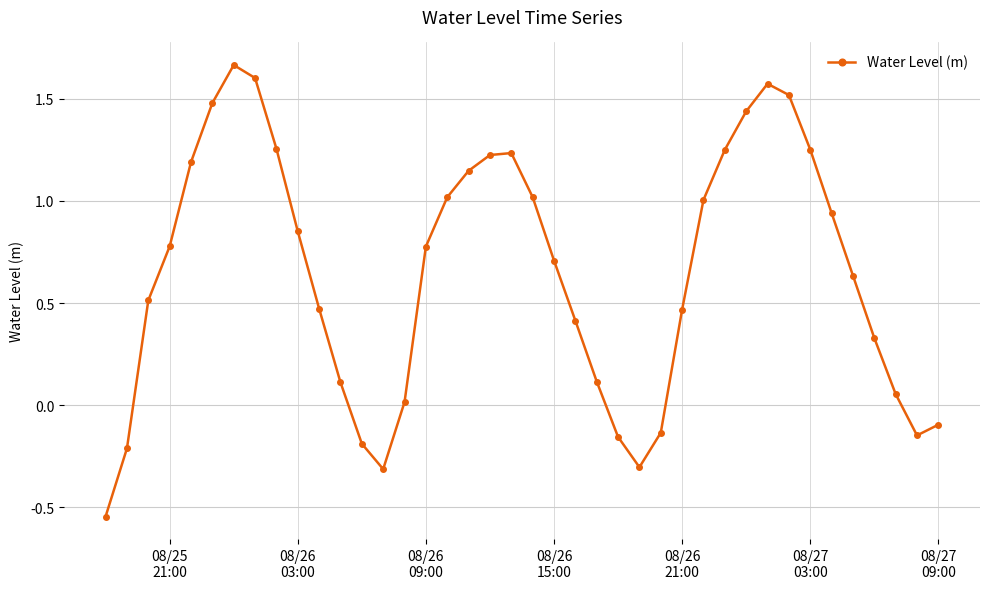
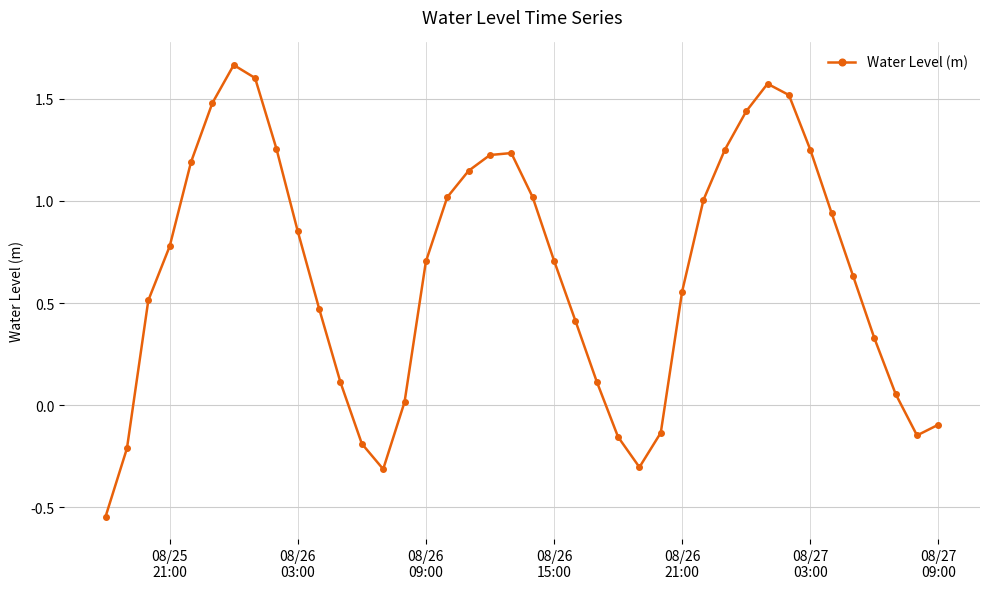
  {
    "08/25 21:00": 0.78,
    "08/26 03:00": 0.85,
-   "08/26 09:00": 0.78,
+   "08/26 09:00": 0.70,
    "08/26 15:00": 0.71,
-   "08/26 21:00": 0.47,
+   "08/26 21:00": 0.56,
    "08/27 03:00": 1.25,
    "08/27 09:00": -0.09
  }
